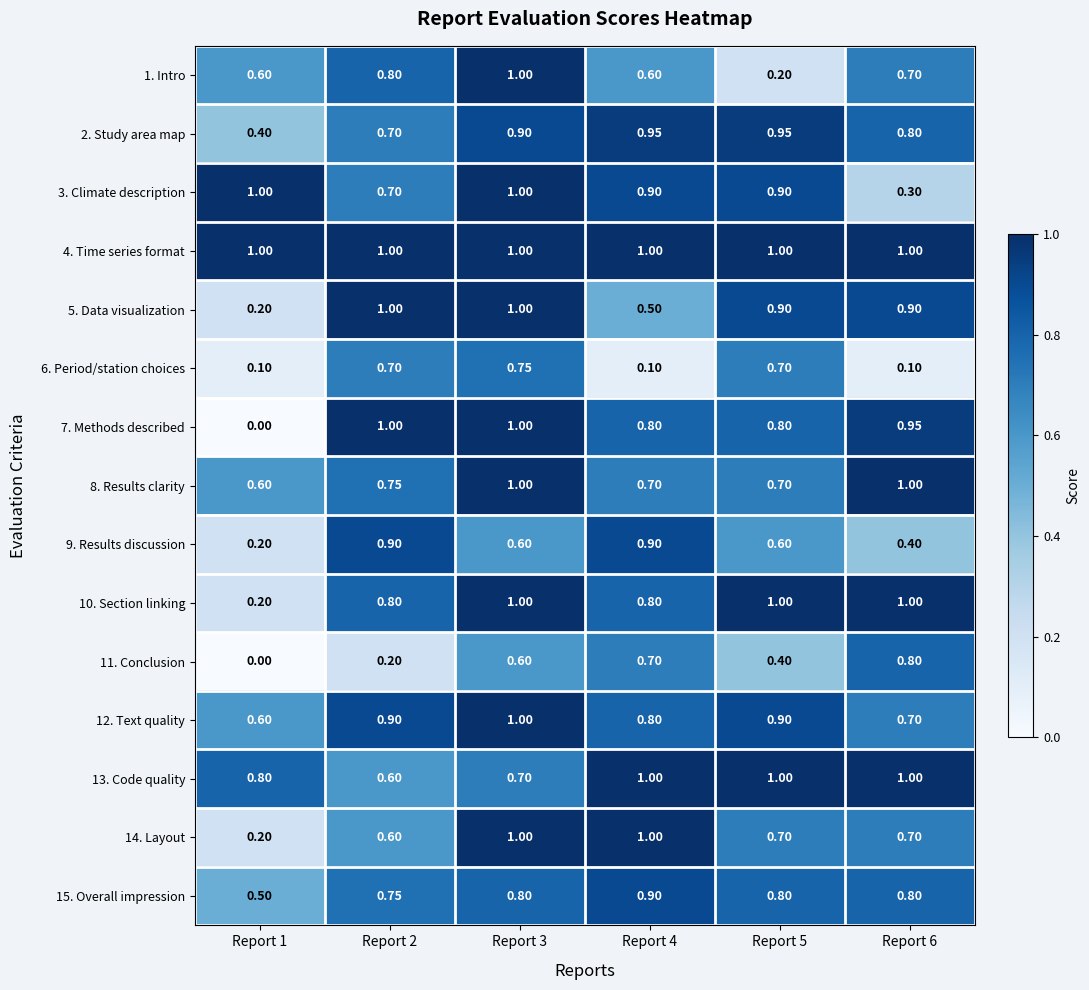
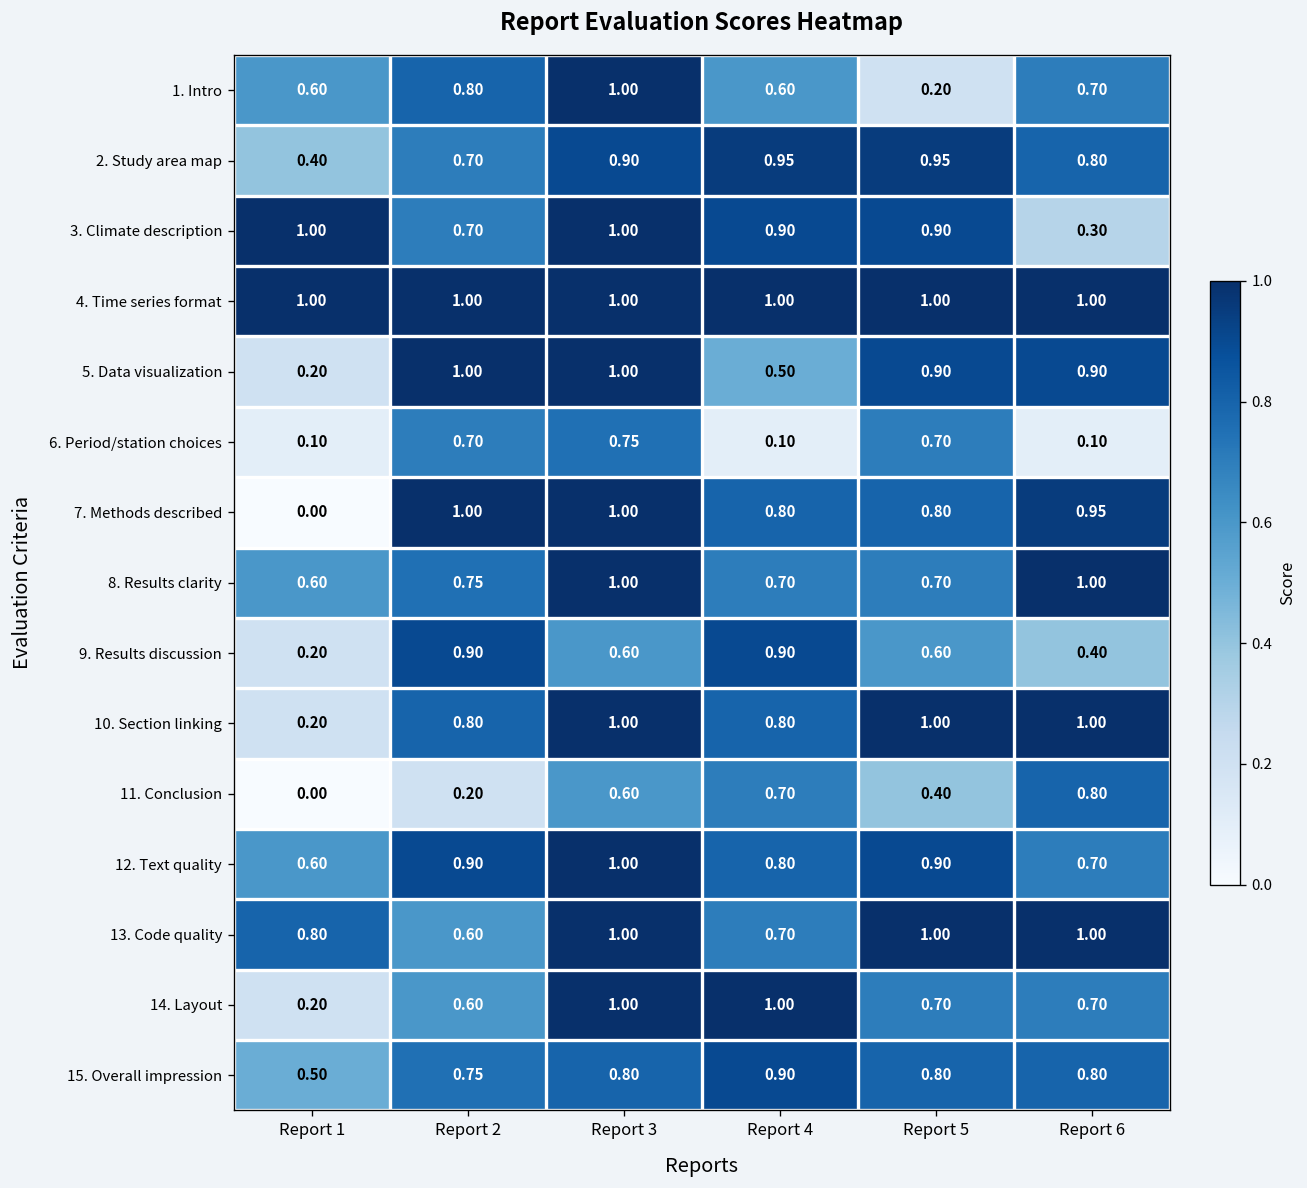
  {
    "1. Intro": {
      "Report 1": 0.60,
      "Report 2": 0.80,
      "Report 3": 1.00,
      "Report 4": 0.60,
      "Report 5": 0.20,
      "Report 6": 0.70
    },
    "2. Study area map": {
      "Report 1": 0.40,
      "Report 2": 0.70,
      "Report 3": 0.90,
      "Report 4": 0.95,
      "Report 5": 0.95,
      "Report 6": 0.80
    },
    "3. Climate description": {
      "Report 1": 1.00,
      "Report 2": 0.70,
      "Report 3": 1.00,
      "Report 4": 0.90,
      "Report 5": 0.90,
      "Report 6": 0.30
    },
    "4. Time series format": {
      "Report 1": 1.00,
      "Report 2": 1.00,
      "Report 3": 1.00,
      "Report 4": 1.00,
      "Report 5": 1.00,
      "Report 6": 1.00
    },
    "5. Data visualization": {
      "Report 1": 0.20,
      "Report 2": 1.00,
      "Report 3": 1.00,
      "Report 4": 0.50,
      "Report 5": 0.90,
      "Report 6": 0.90
    },
    "6. Period/station choices": {
      "Report 1": 0.10,
      "Report 2": 0.70,
      "Report 3": 0.75,
      "Report 4": 0.10,
      "Report 5": 0.70,
      "Report 6": 0.10
    },
    "7. Methods described": {
      "Report 1": 0.00,
      "Report 2": 1.00,
      "Report 3": 1.00,
      "Report 4": 0.80,
      "Report 5": 0.80,
      "Report 6": 0.95
    },
    "8. Results clarity": {
      "Report 1": 0.60,
      "Report 2": 0.75,
      "Report 3": 1.00,
      "Report 4": 0.70,
      "Report 5": 0.70,
      "Report 6": 1.00
    },
    "9. Results discussion": {
      "Report 1": 0.20,
      "Report 2": 0.90,
      "Report 3": 0.60,
      "Report 4": 0.90,
      "Report 5": 0.60,
      "Report 6": 0.40
    },
    "10. Section linking": {
      "Report 1": 0.20,
      "Report 2": 0.80,
      "Report 3": 1.00,
      "Report 4": 0.80,
      "Report 5": 1.00,
      "Report 6": 1.00
    },
    "11. Conclusion": {
      "Report 1": 0.00,
      "Report 2": 0.20,
      "Report 3": 0.60,
      "Report 4": 0.70,
      "Report 5": 0.40,
      "Report 6": 0.80
    },
    "12. Text quality": {
      "Report 1": 0.60,
      "Report 2": 0.90,
      "Report 3": 1.00,
      "Report 4": 0.80,
      "Report 5": 0.90,
      "Report 6": 0.70
    },
    "13. Code quality": {
      "Report 1": 0.80,
      "Report 2": 0.60,
-     "Report 3": 0.70,
-     "Report 4": 1.00,
+     "Report 3": 1.00,
+     "Report 4": 0.70,
      "Report 5": 1.00,
      "Report 6": 1.00
    },
    "14. Layout": {
      "Report 1": 0.20,
      "Report 2": 0.60,
      "Report 3": 1.00,
      "Report 4": 1.00,
      "Report 5": 0.70,
      "Report 6": 0.70
    },
    "15. Overall impression": {
      "Report 1": 0.50,
      "Report 2": 0.75,
      "Report 3": 0.80,
      "Report 4": 0.90,
      "Report 5": 0.80,
      "Report 6": 0.80
    }
  }
